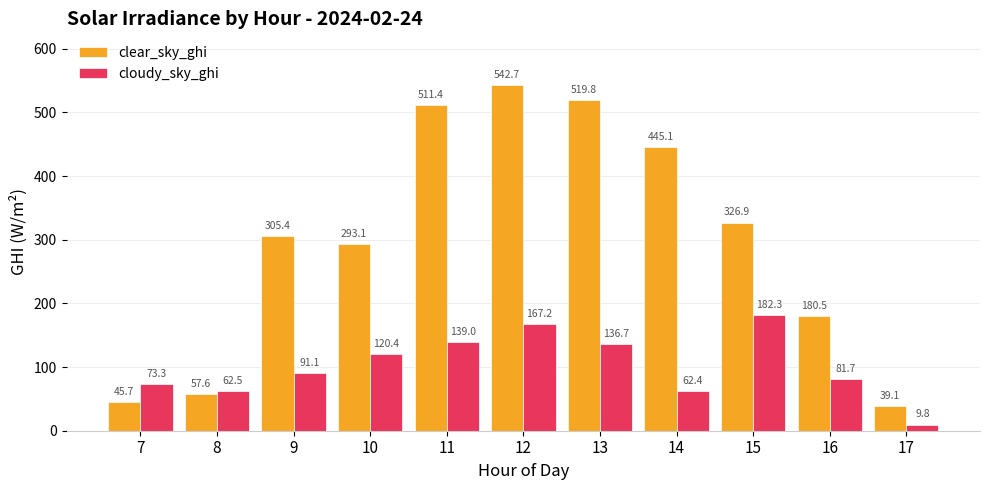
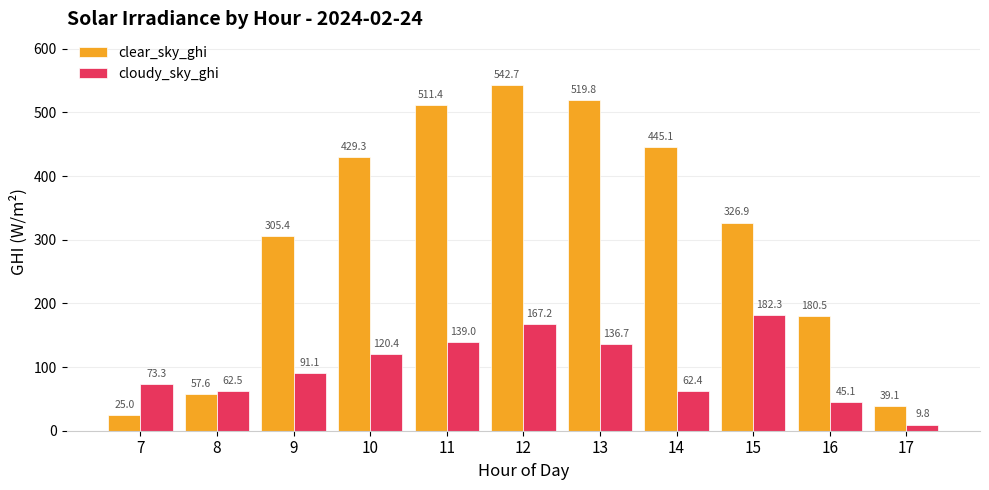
  {
    "clear_sky_ghi": {
-     "7": 45.7,
+     "7": 25.0,
      "8": 57.6,
      "9": 305.4,
-     "10": 293.1,
+     "10": 429.3,
      "11": 511.4,
      "12": 542.7,
      "13": 519.8,
      "14": 445.1,
      "15": 326.9,
      "16": 180.5,
      "17": 39.1
    },
    "cloudy_sky_ghi": {
      "7": 73.3,
      "8": 62.5,
      "9": 91.1,
      "10": 120.4,
      "11": 139.0,
      "12": 167.2,
      "13": 136.7,
      "14": 62.4,
      "15": 182.3,
-     "16": 81.7,
+     "16": 45.1,
      "17": 9.8
    }
  }
